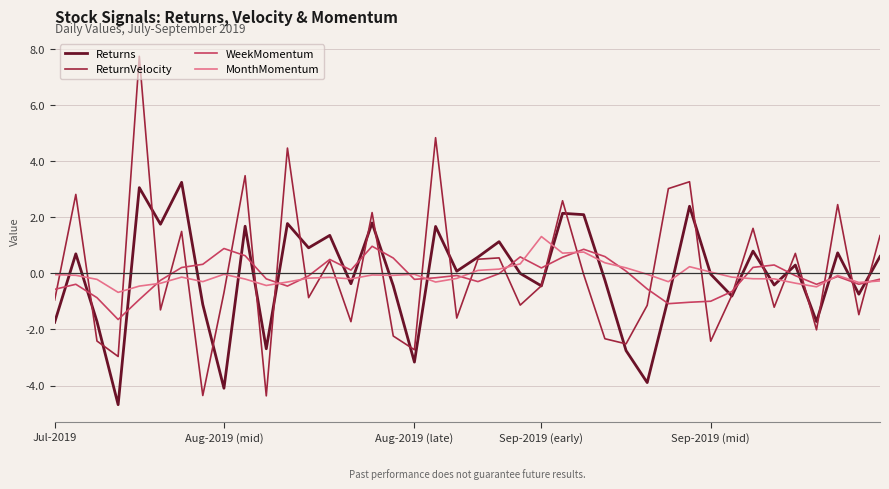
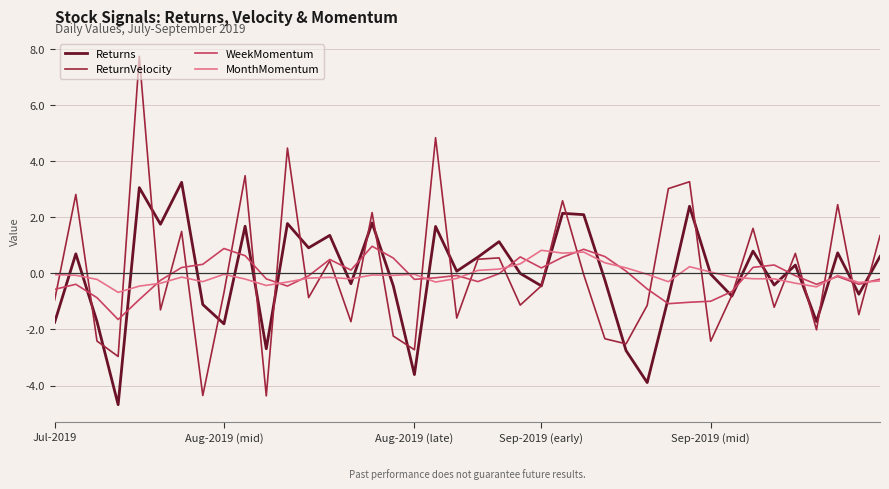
  {
    "Returns": {
      "Jul-2019": -1.7,
-     "Aug-2019 (mid)": -4.1,
-     "Aug-2019 (late)": -3.2
+     "Aug-2019 (mid)": -1.8,
+     "Aug-2019 (late)": -3.6
    },
    "MonthMomentum": {
      "Jul-2019": 0.0,
      "Aug-2019 (mid)": 0.0,
      "Aug-2019 (late)": 0.0,
-     "Sep-2019 (early)": 1.3
+     "Sep-2019 (early)": 0.8
    }
  }
